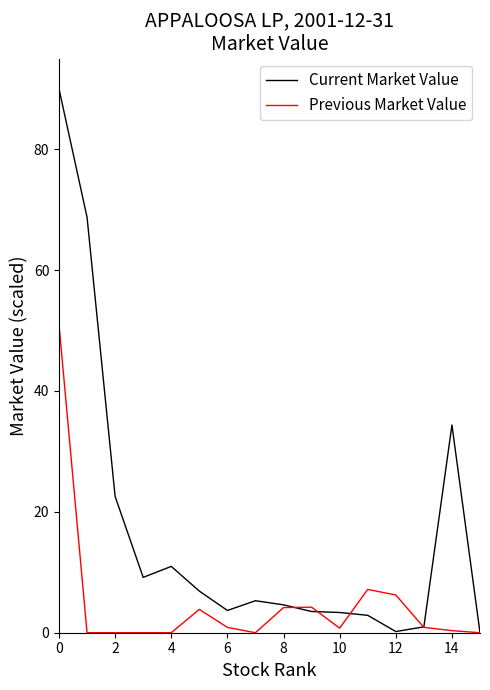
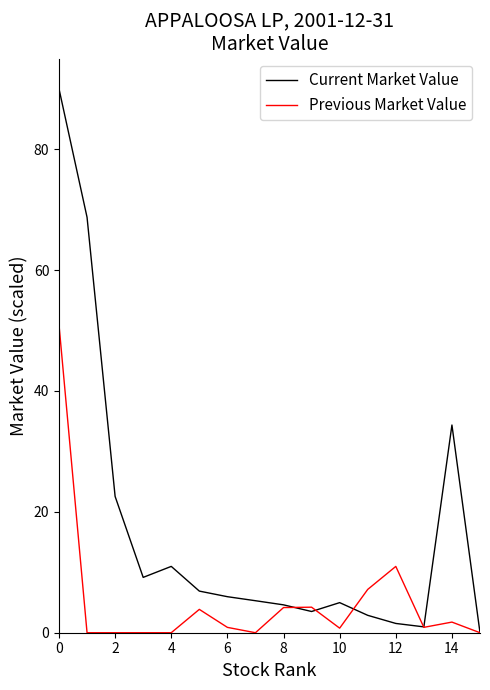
  {
    "Current Market Value": {
      "0": 90,
      "2": 23,
      "4": 11,
-     "6": 4,
+     "6": 6,
      "8": 5,
-     "10": 3,
-     "12": 0,
+     "10": 5,
+     "12": 2,
      "14": 34
    },
    "Previous Market Value": {
      "0": 51,
      "2": 0,
      "4": 0,
      "6": 1,
      "8": 4,
      "10": 1,
-     "12": 6,
-     "14": 0
+     "12": 11,
+     "14": 2
    }
  }
